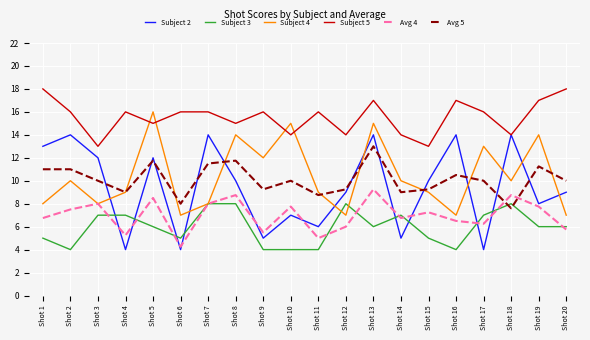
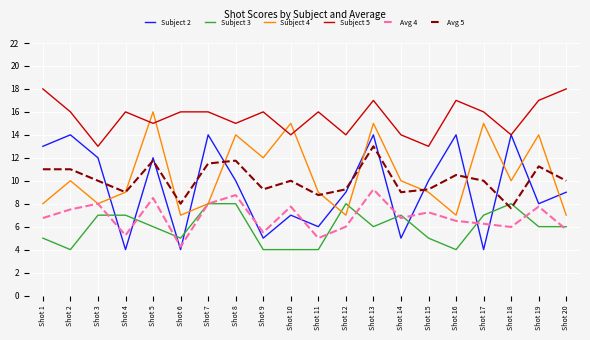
  {
    "Subject 2": {
      "Shot 1": 13.0,
      "Shot 2": 14.0,
      "Shot 3": 12.0,
      "Shot 4": 4.0,
      "Shot 5": 12.0,
      "Shot 6": 4.0,
      "Shot 7": 14.0,
      "Shot 8": 10.0,
      "Shot 9": 5.0,
      "Shot 10": 7.0,
      "Shot 11": 6.0,
      "Shot 12": 9.0,
      "Shot 13": 14.0,
      "Shot 14": 5.0,
      "Shot 15": 10.0,
      "Shot 16": 14.0,
      "Shot 17": 4.0,
      "Shot 19": 8.0,
      "Shot 20": 9.0
    },
    "Subject 3": {
      "Shot 1": 5.0,
      "Shot 2": 4.0,
      "Shot 3": 7.0,
      "Shot 4": 7.0,
      "Shot 5": 6.0,
      "Shot 6": 5.0,
      "Shot 8": 8.0,
      "Shot 9": 4.0,
      "Shot 10": 4.0,
      "Shot 11": 4.0,
      "Shot 12": 8.0,
      "Shot 13": 6.0,
      "Shot 14": 7.0,
      "Shot 15": 5.0,
      "Shot 16": 4.0,
      "Shot 17": 7.0,
      "Shot 18": 8.0,
      "Shot 19": 6.0,
      "Shot 20": 6.0
    },
    "Subject 4": {
      "Shot 1": 8,
      "Shot 2": 10,
      "Shot 5": 16,
      "Shot 6": 7,
      "Shot 8": 14,
      "Shot 9": 12,
      "Shot 10": 15,
      "Shot 11": 9,
      "Shot 12": 7,
      "Shot 13": 15,
      "Shot 14": 10,
      "Shot 15": 9,
      "Shot 16": 7,
-     "Shot 17": 13,
+     "Shot 17": 15,
      "Shot 18": 10,
      "Shot 19": 14,
      "Shot 20": 7
    },
    "Subject 5": {
      "Shot 1": 18.0,
      "Shot 2": 16.0,
      "Shot 3": 13.0,
      "Shot 4": 16.0,
      "Shot 5": 15.0,
      "Shot 6": 16.0,
      "Shot 7": 16.0,
      "Shot 8": 15.0,
      "Shot 9": 16.0,
      "Shot 10": 14.0,
      "Shot 11": 16.0,
      "Shot 12": 14.0,
      "Shot 13": 17.0,
      "Shot 14": 14.0,
      "Shot 15": 13.0,
      "Shot 16": 17.0,
      "Shot 17": 16.0,
      "Shot 19": 17.0,
      "Shot 20": 18.0
    },
    "Avg 4": {
      "Shot 1": 6.8,
      "Shot 2": 7.5,
      "Shot 4": 5.3,
      "Shot 5": 8.5,
      "Shot 6": 4.3,
      "Shot 8": 8.8,
      "Shot 9": 5.5,
      "Shot 10": 7.8,
      "Shot 11": 5.0,
      "Shot 12": 6.0,
      "Shot 13": 9.3,
      "Shot 14": 6.8,
      "Shot 15": 7.3,
      "Shot 16": 6.5,
      "Shot 17": 6.3,
-     "Shot 18": 8.8,
+     "Shot 18": 6.0,
      "Shot 19": 7.8,
      "Shot 20": 5.8
    },
    "Avg 5": {
      "Shot 1": 11.0,
      "Shot 2": 11.0,
      "Shot 3": 10.0,
      "Shot 5": 11.8,
      "Shot 6": 8.0,
      "Shot 7": 11.5,
      "Shot 8": 11.8,
      "Shot 9": 9.3,
      "Shot 10": 10.0,
      "Shot 11": 8.8,
      "Shot 12": 9.3,
      "Shot 13": 13.0,
      "Shot 14": 9.0,
      "Shot 15": 9.3,
      "Shot 16": 10.5,
      "Shot 17": 10.0,
      "Shot 18": 7.6,
      "Shot 19": 11.3,
      "Shot 20": 10.0
    }
  }
